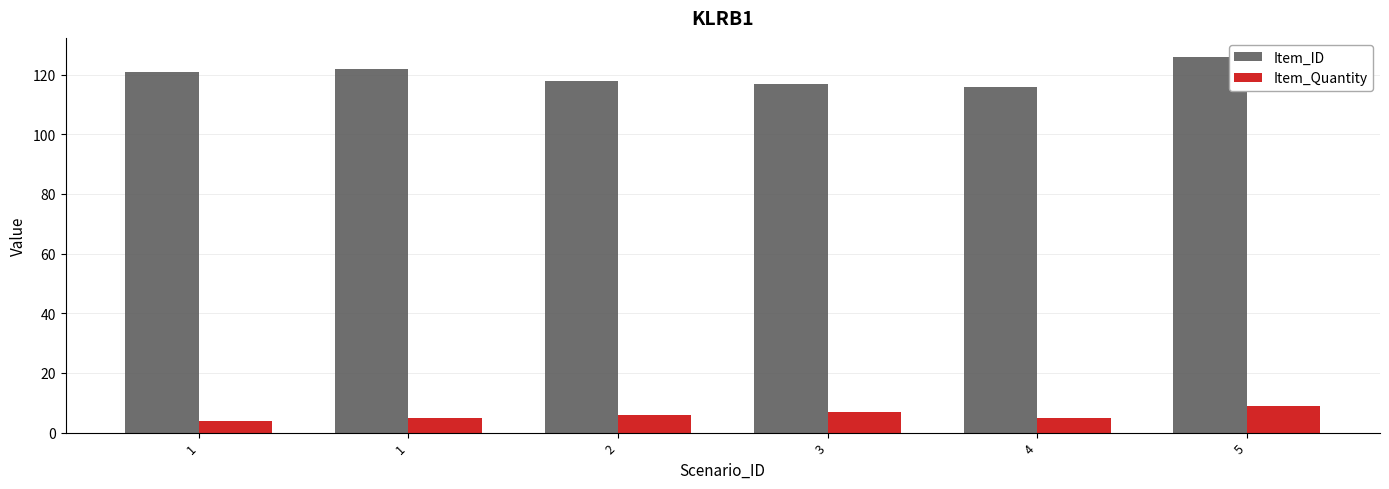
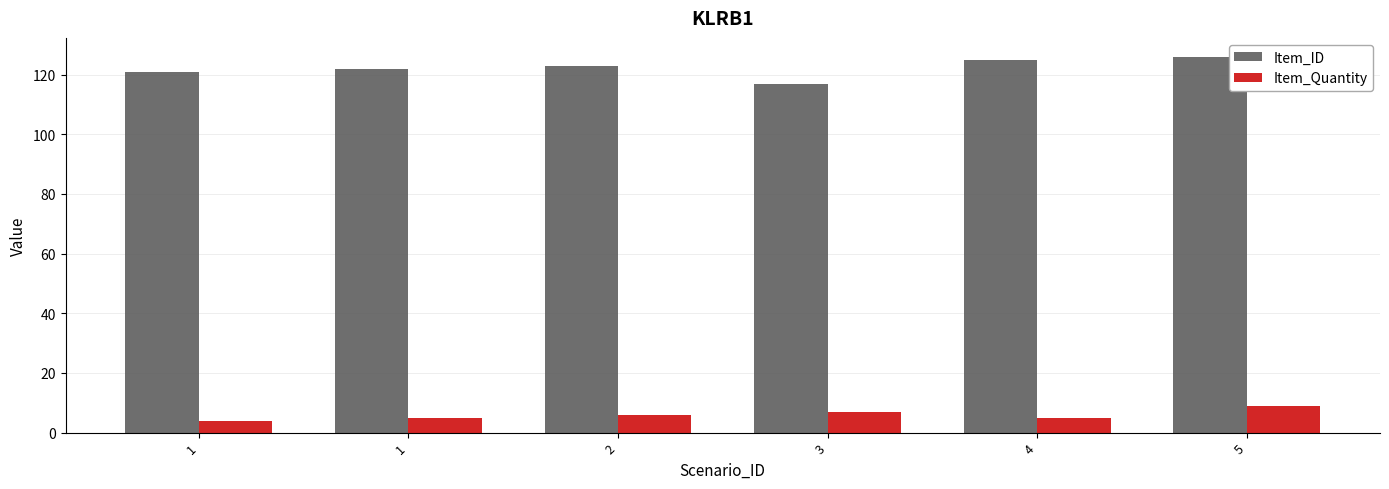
  {
    "Item_ID": {
-     "2": 118,
+     "2": 123,
      "3": 117,
-     "4": 116,
+     "4": 125,
      "5": 126
    },
    "Item_Quantity": {
      "2": 6,
      "3": 7,
      "4": 5,
      "5": 9
    }
  }
